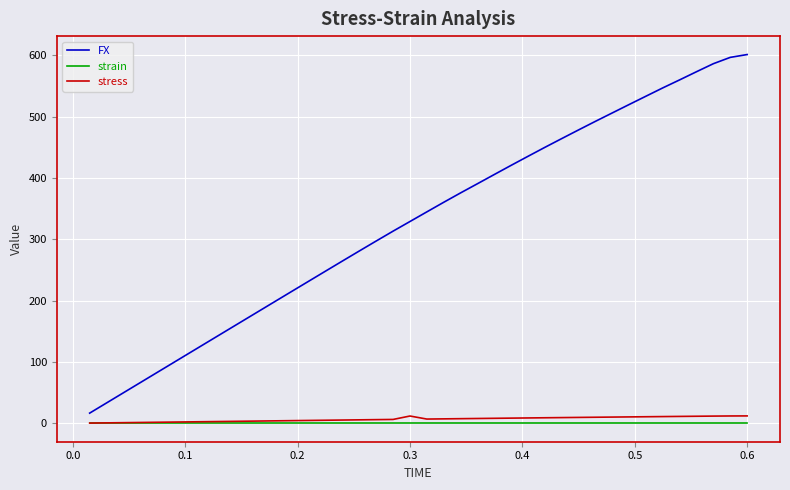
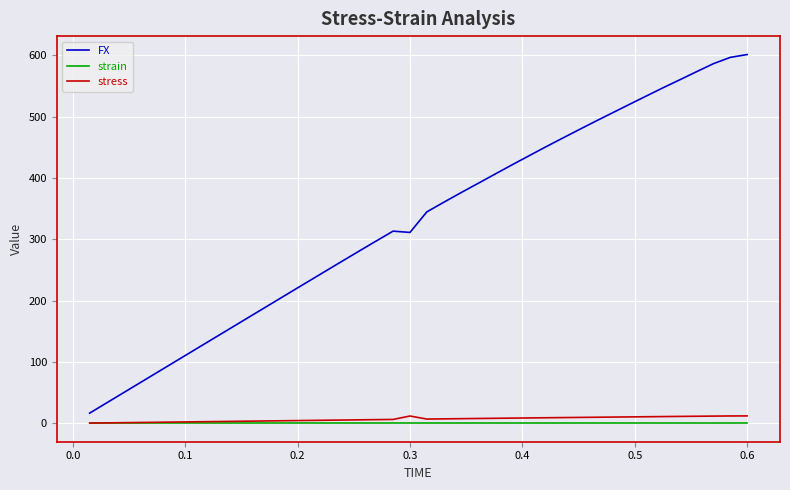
  {
    "FX": {
-     "0.3": 330,
+     "0.3": 310,
      "0.6": 600
    },
    "strain": {
      "0.3": 0,
      "0.6": 0
    },
    "stress": {
      "0.3": 10,
      "0.6": 10
    }
  }
